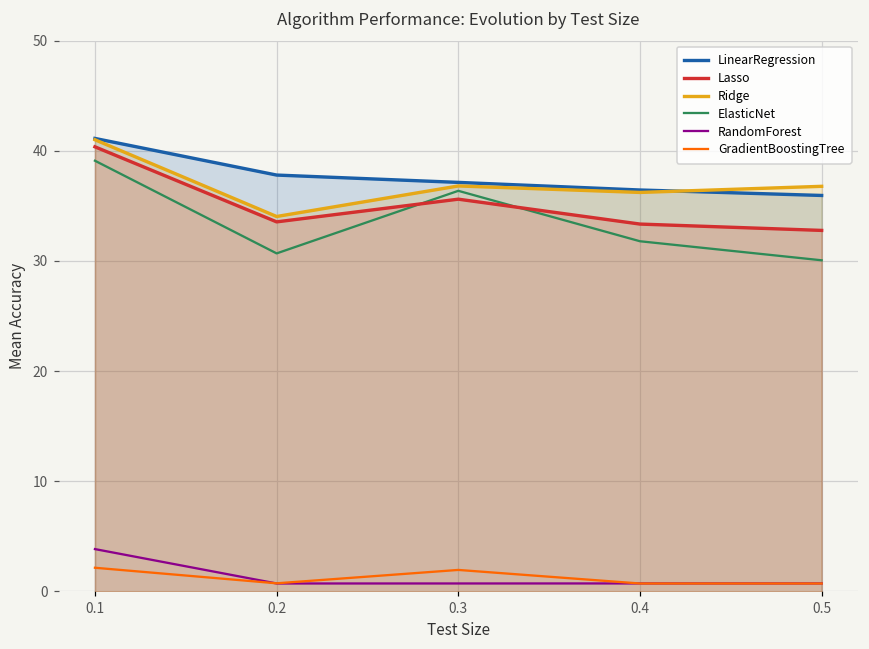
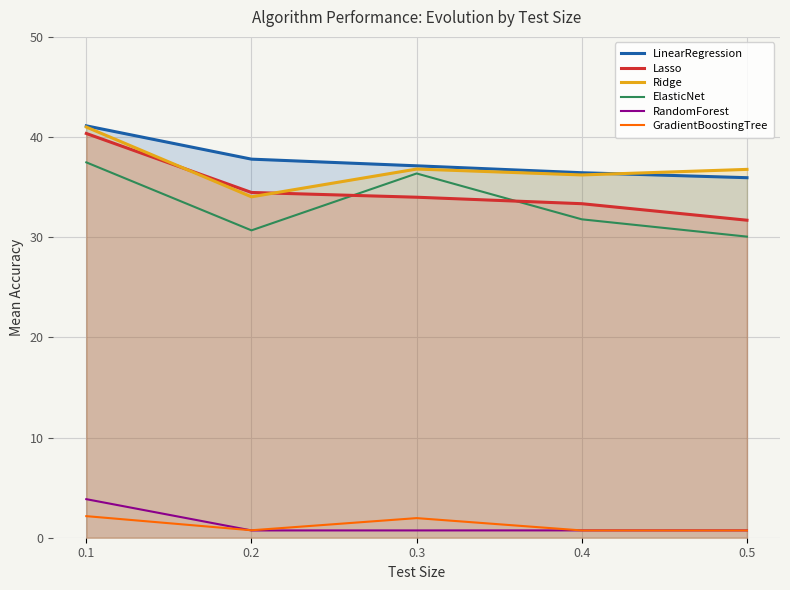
  {
    "LinearRegression": {
      "0.2": 37.8,
      "0.3": 37.1,
      "0.5": 35.9
    },
    "Lasso": {
      "0.1": 40.4,
-     "0.2": 33.5,
-     "0.3": 35.6,
+     "0.2": 34.5,
+     "0.3": 34.0,
      "0.4": 33.3,
-     "0.5": 32.8
+     "0.5": 31.7
    },
    "Ridge": {
      "0.2": 34.0,
      "0.3": 36.8,
      "0.5": 36.8
    },
    "ElasticNet": {
-     "0.1": 39.1,
+     "0.1": 37.5,
      "0.2": 30.7,
      "0.3": 36.4,
      "0.4": 31.8,
      "0.5": 30.1
    },
    "RandomForest": {
      "0.1": 3.8,
      "0.3": 0.7
    },
    "GradientBoostingTree": {
      "0.1": 2.2,
      "0.3": 2.0
    }
  }
